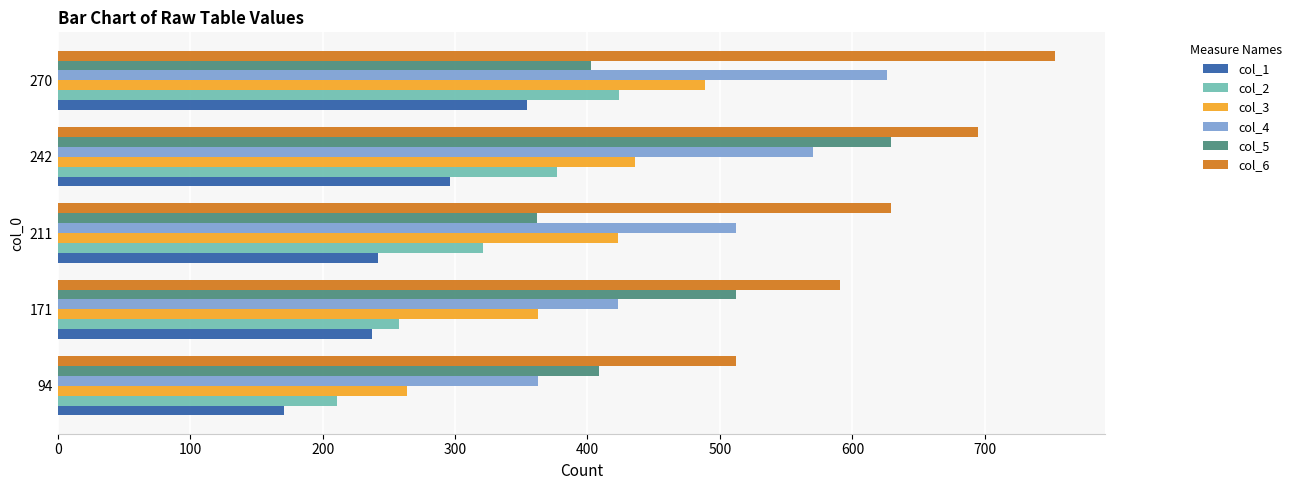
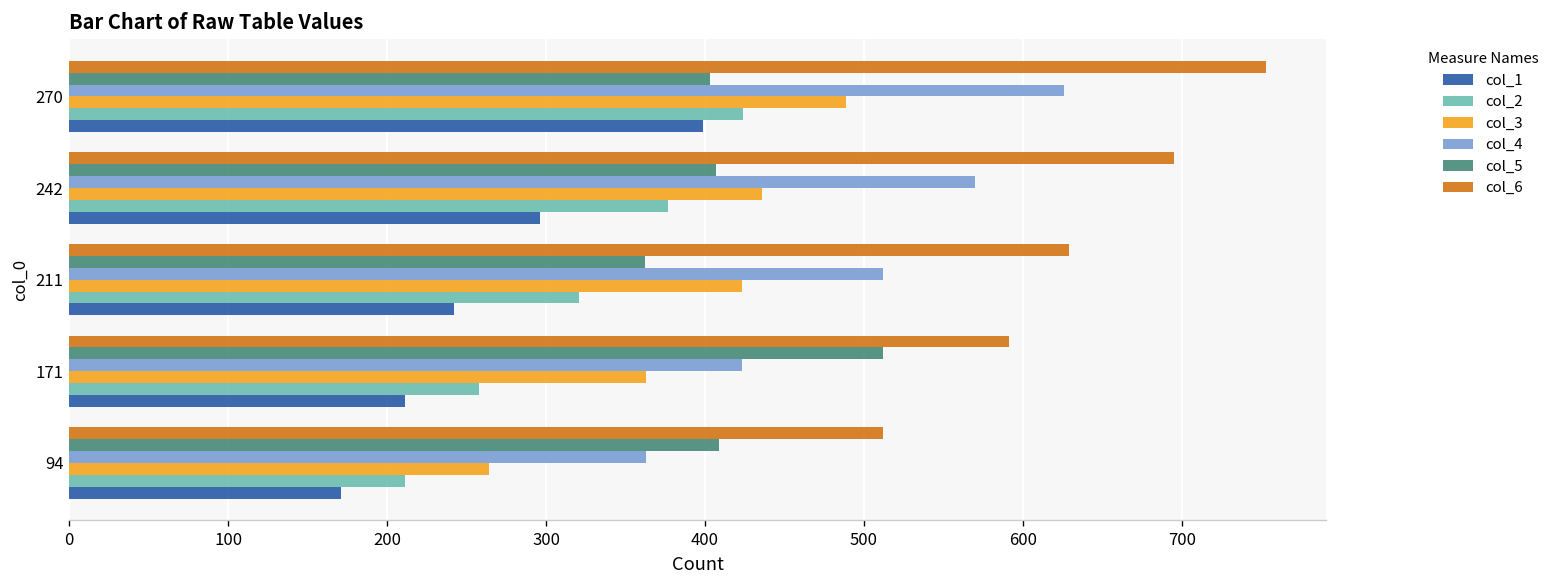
  {
    "col_1": {
-     "270": 354,
+     "270": 399,
      "242": 296,
      "211": 242,
-     "171": 237,
+     "171": 211,
      "94": 171
    },
    "col_5": {
      "270": 403,
-     "242": 629,
+     "242": 407,
      "211": 362,
      "171": 512,
      "94": 409
    }
  }
